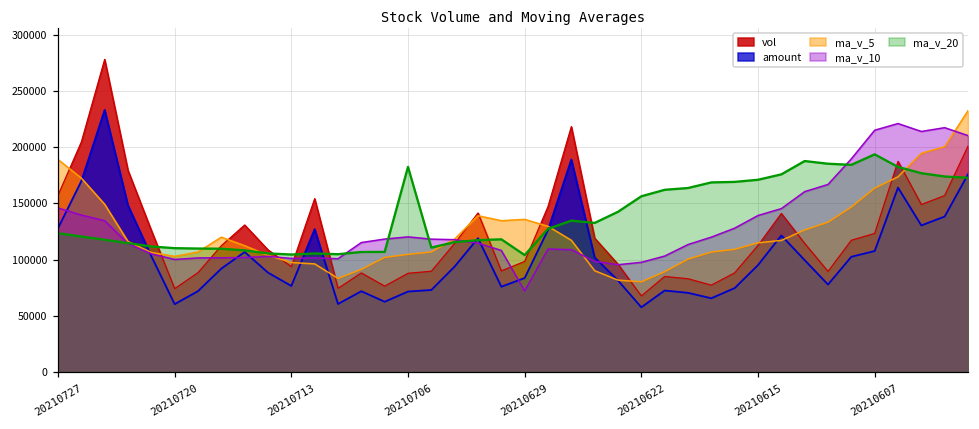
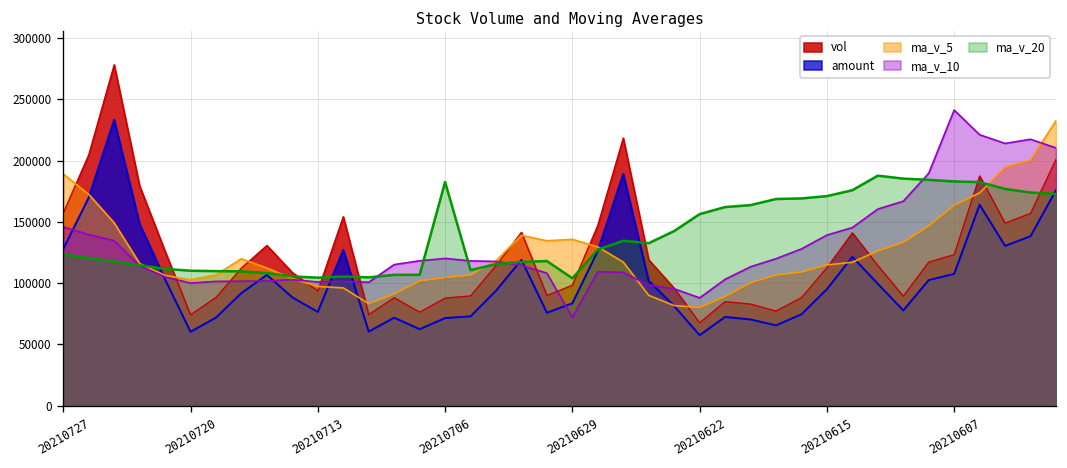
  {
    "vol": {
      "20210727": 157000,
      "20210720": 74000,
      "20210713": 94000,
      "20210706": 88000,
      "20210629": 98000,
      "20210622": 68000,
      "20210607": 123000
    },
    "amount": {
      "20210727": 128000,
      "20210720": 60000,
      "20210713": 77000,
      "20210706": 72000,
      "20210629": 84000,
      "20210622": 58000,
      "20210615": 95000,
      "20210607": 108000
    },
    "ma_v_5": {
      "20210727": 189000,
      "20210720": 103000,
      "20210713": 97000,
      "20210706": 105000,
      "20210629": 136000,
      "20210622": 80000,
      "20210607": 164000
    },
    "ma_v_10": {
      "20210727": 146000,
      "20210720": 100000,
      "20210713": 101000,
      "20210706": 120000,
      "20210629": 72000,
-     "20210622": 98000,
+     "20210622": 88000,
      "20210615": 139000,
-     "20210607": 215000
+     "20210607": 241000
    },
    "ma_v_20": {
      "20210727": 124000,
      "20210720": 110000,
      "20210713": 105000,
      "20210706": 183000,
      "20210629": 104000,
      "20210622": 156000,
      "20210615": 171000,
-     "20210607": 194000
+     "20210607": 183000
    }
  }
